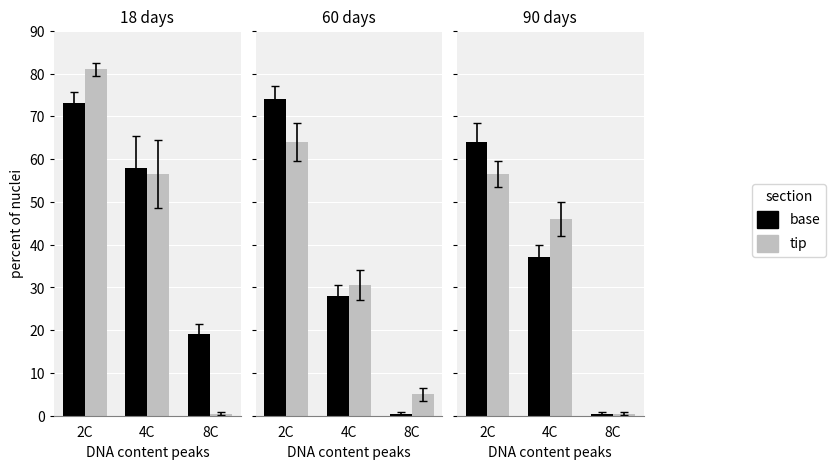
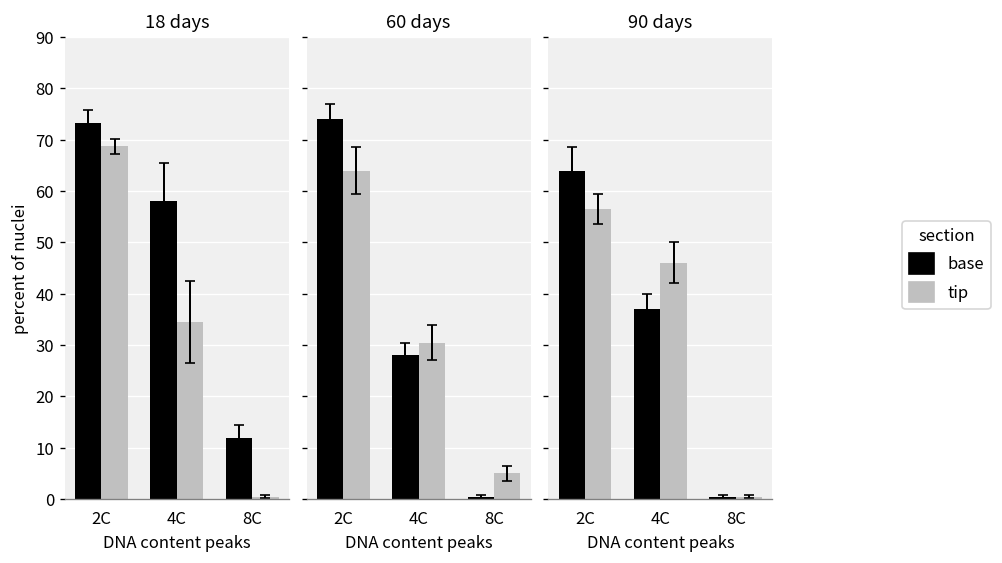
  {
    "18 days": {
      "base": {
        "2C": 73,
        "4C": 58,
-       "8C": 19
+       "8C": 12
      },
      "tip": {
-       "2C": 81,
-       "4C": 57
+       "2C": 69,
+       "4C": 35
      }
    }
  }
